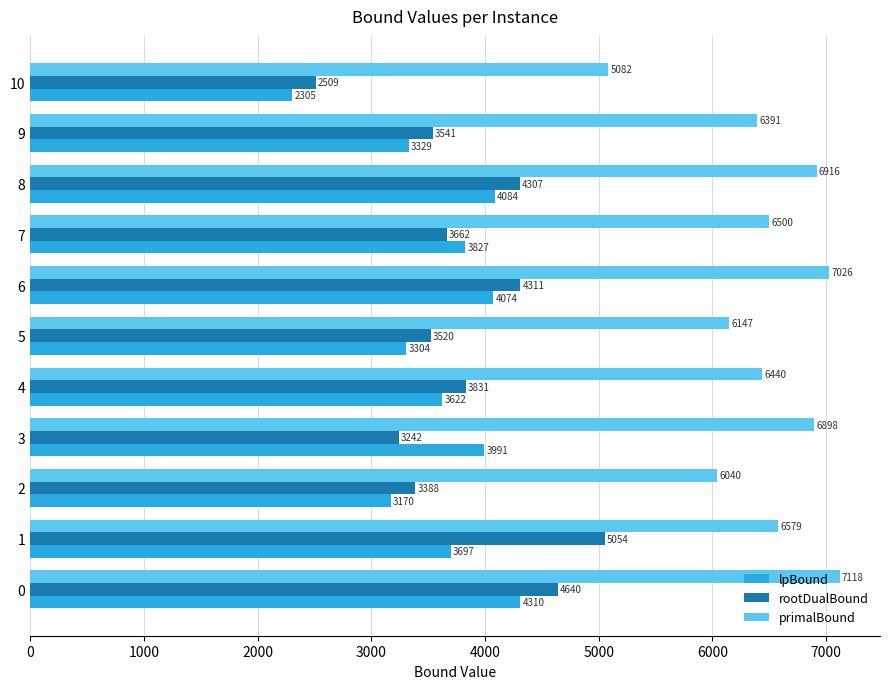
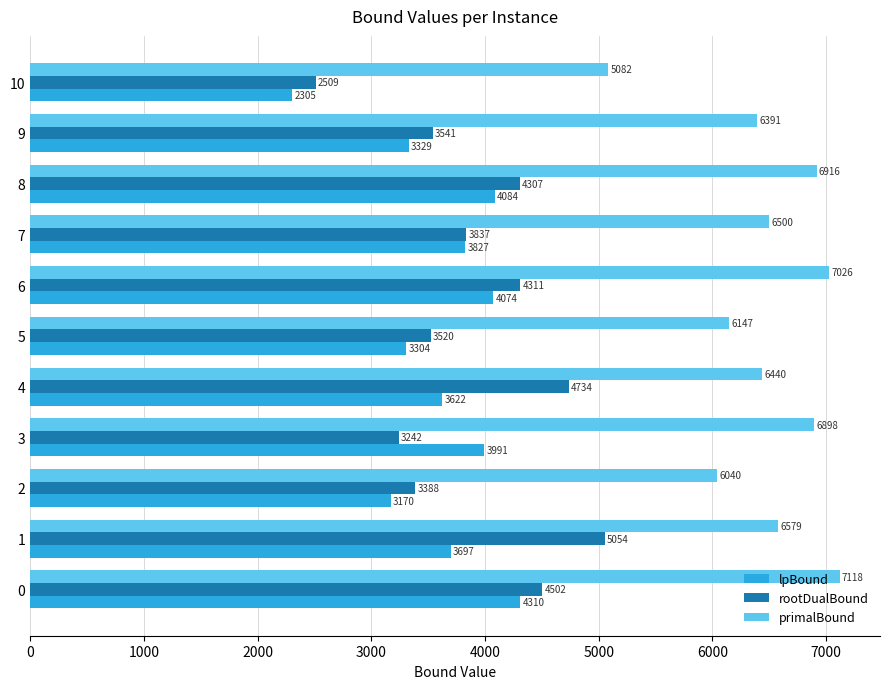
  {
    "lpBound": {
      "10": 2305,
      "9": 3329,
      "8": 4084,
      "7": 3827,
      "6": 4074,
      "5": 3304,
      "4": 3622,
      "3": 3991,
      "2": 3170,
      "1": 3697,
      "0": 4310
    },
    "rootDualBound": {
      "10": 2509,
      "9": 3541,
      "8": 4307,
-     "7": 3662,
+     "7": 3837,
      "6": 4311,
      "5": 3520,
-     "4": 3831,
+     "4": 4734,
      "3": 3242,
      "2": 3388,
      "1": 5054,
-     "0": 4640
+     "0": 4502
    },
    "primalBound": {
      "10": 5082,
      "9": 6391,
      "8": 6916,
      "7": 6500,
      "6": 7026,
      "5": 6147,
      "4": 6440,
      "3": 6898,
      "2": 6040,
      "1": 6579,
      "0": 7118
    }
  }
